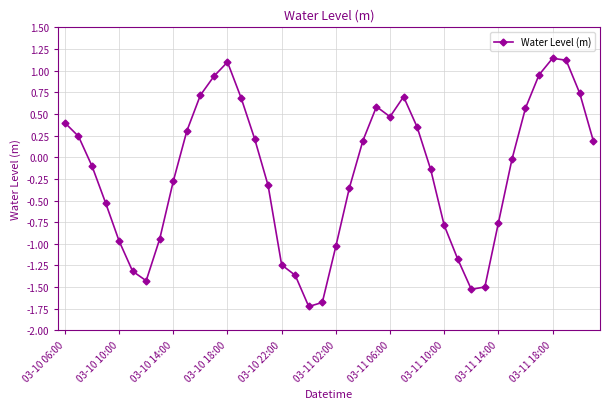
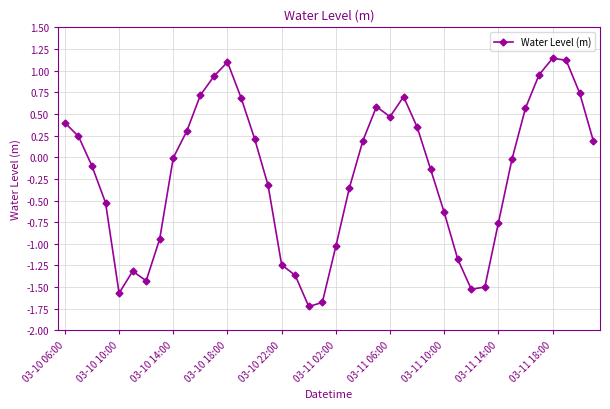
  {
    "03-10 06:00": 0.4,
-   "03-10 10:00": -1.0,
-   "03-10 14:00": -0.3,
+   "03-10 10:00": -1.6,
+   "03-10 14:00": 0.0,
    "03-10 18:00": 1.1,
    "03-10 22:00": -1.2,
    "03-11 02:00": -1.0,
    "03-11 06:00": 0.5,
-   "03-11 10:00": -0.8,
+   "03-11 10:00": -0.6,
    "03-11 14:00": -0.8,
    "03-11 18:00": 1.1
  }
